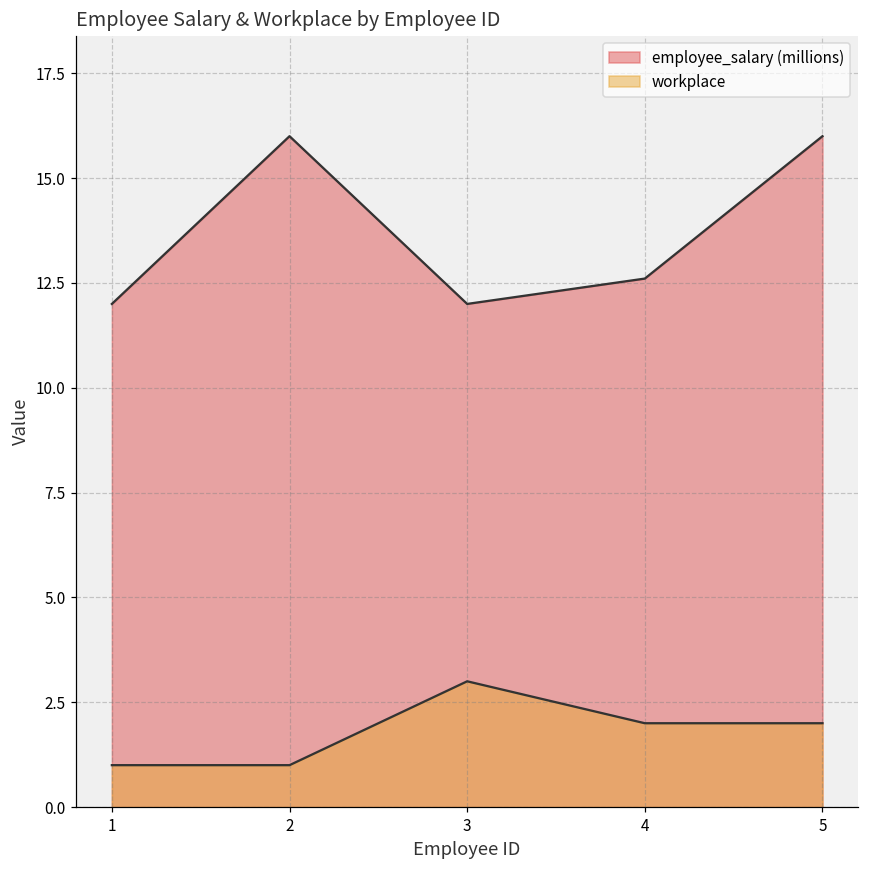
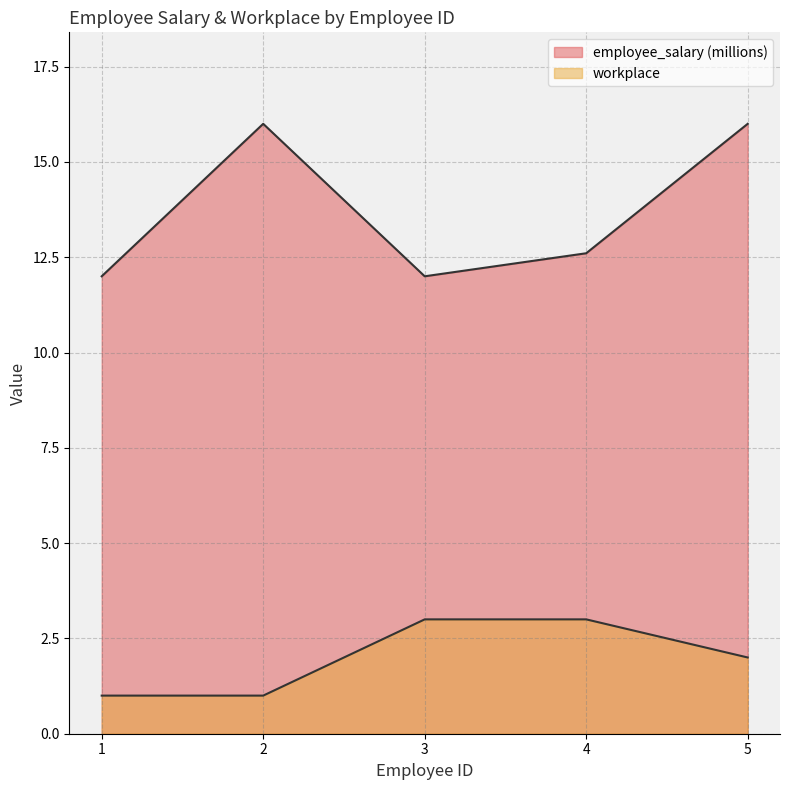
  {
    "employee_salary (millions)": {
      "1": 12,
      "2": 16,
      "3": 12,
      "4": 12.6,
      "5": 16
    },
    "workplace": {
      "1": 1,
      "2": 1,
      "3": 3,
-     "4": 2,
+     "4": 3,
      "5": 2
    }
  }
